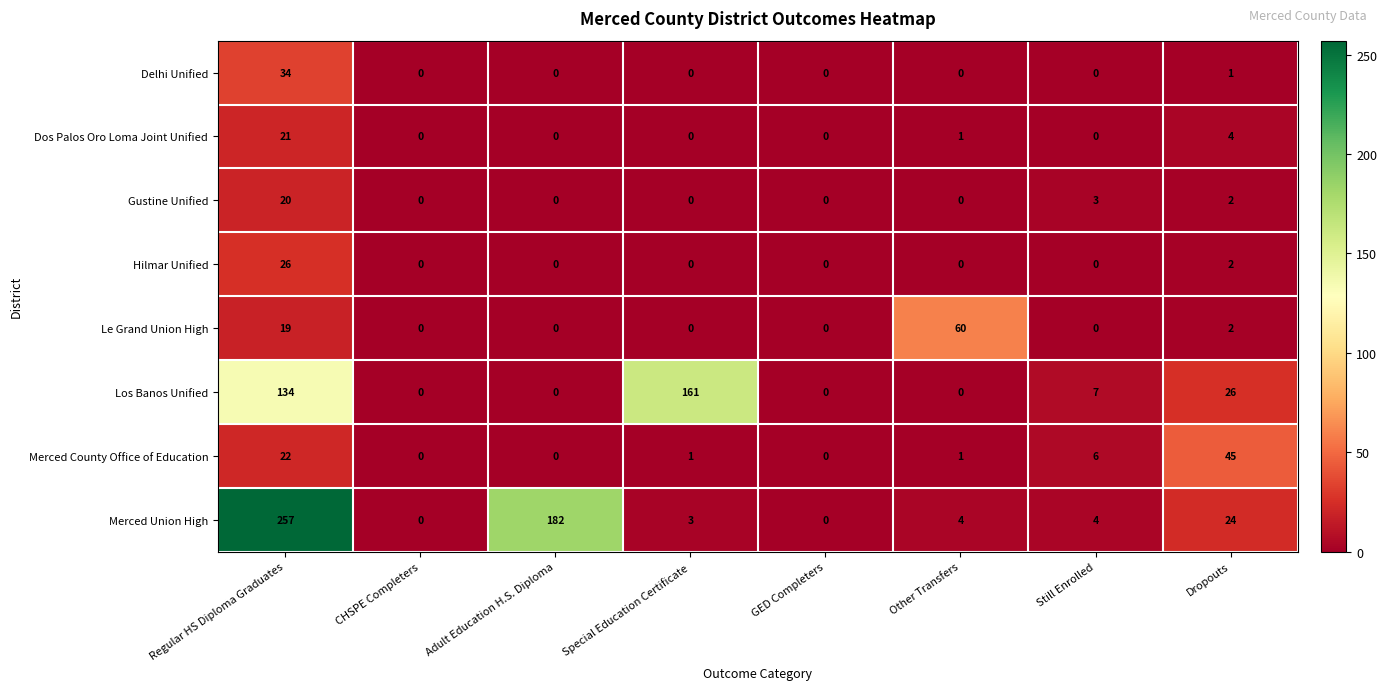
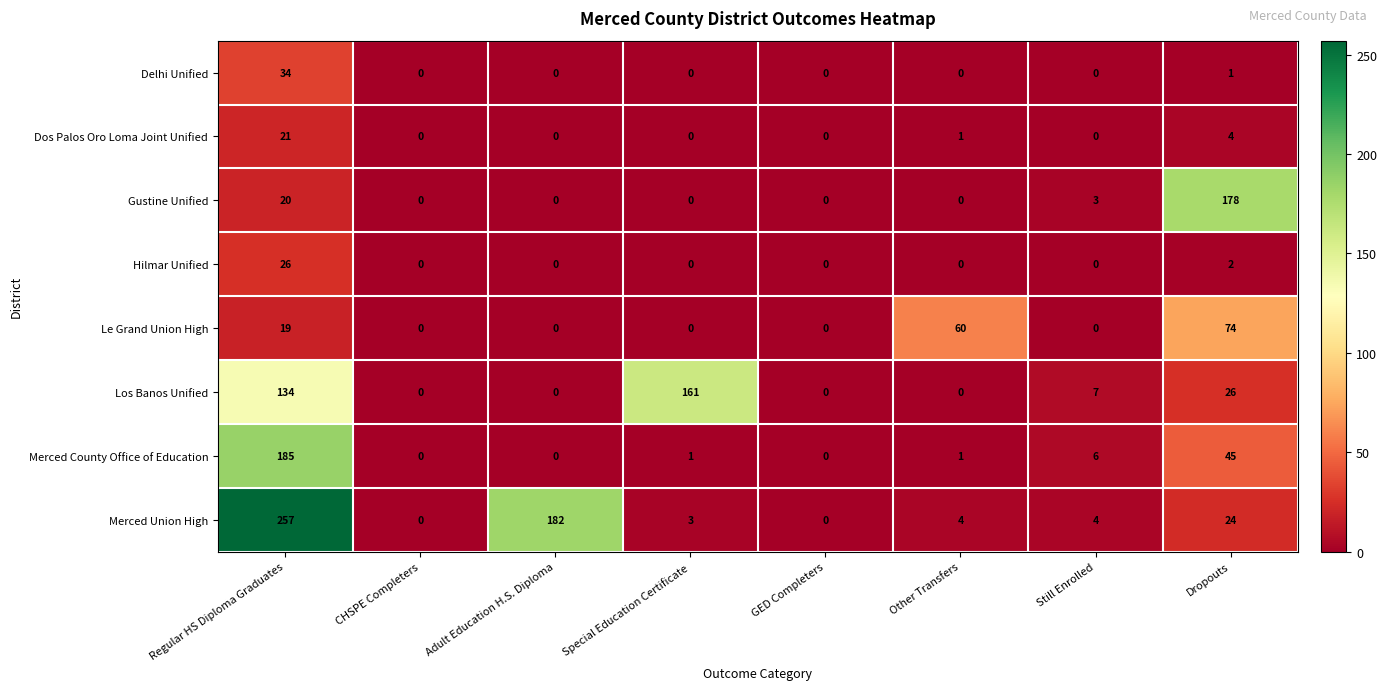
  {
    "Delhi Unified": {
      "Regular HS Diploma Graduates": 34,
      "CHSPE Completers": 0,
      "Adult Education H.S. Diploma": 0,
      "Special Education Certificate": 0,
      "GED Completers": 0,
      "Other Transfers": 0,
      "Still Enrolled": 0,
      "Dropouts": 1
    },
    "Dos Palos Oro Loma Joint Unified": {
      "Regular HS Diploma Graduates": 21,
      "CHSPE Completers": 0,
      "Adult Education H.S. Diploma": 0,
      "Special Education Certificate": 0,
      "GED Completers": 0,
      "Other Transfers": 1,
      "Still Enrolled": 0,
      "Dropouts": 4
    },
    "Gustine Unified": {
      "Regular HS Diploma Graduates": 20,
      "CHSPE Completers": 0,
      "Adult Education H.S. Diploma": 0,
      "Special Education Certificate": 0,
      "GED Completers": 0,
      "Other Transfers": 0,
      "Still Enrolled": 3,
-     "Dropouts": 2
+     "Dropouts": 178
    },
    "Hilmar Unified": {
      "Regular HS Diploma Graduates": 26,
      "CHSPE Completers": 0,
      "Adult Education H.S. Diploma": 0,
      "Special Education Certificate": 0,
      "GED Completers": 0,
      "Other Transfers": 0,
      "Still Enrolled": 0,
      "Dropouts": 2
    },
    "Le Grand Union High": {
      "Regular HS Diploma Graduates": 19,
      "CHSPE Completers": 0,
      "Adult Education H.S. Diploma": 0,
      "Special Education Certificate": 0,
      "GED Completers": 0,
      "Other Transfers": 60,
      "Still Enrolled": 0,
-     "Dropouts": 2
+     "Dropouts": 74
    },
    "Los Banos Unified": {
      "Regular HS Diploma Graduates": 134,
      "CHSPE Completers": 0,
      "Adult Education H.S. Diploma": 0,
      "Special Education Certificate": 161,
      "GED Completers": 0,
      "Other Transfers": 0,
      "Still Enrolled": 7,
      "Dropouts": 26
    },
    "Merced County Office of Education": {
-     "Regular HS Diploma Graduates": 22,
+     "Regular HS Diploma Graduates": 185,
      "CHSPE Completers": 0,
      "Adult Education H.S. Diploma": 0,
      "Special Education Certificate": 1,
      "GED Completers": 0,
      "Other Transfers": 1,
      "Still Enrolled": 6,
      "Dropouts": 45
    },
    "Merced Union High": {
      "Regular HS Diploma Graduates": 257,
      "CHSPE Completers": 0,
      "Adult Education H.S. Diploma": 182,
      "Special Education Certificate": 3,
      "GED Completers": 0,
      "Other Transfers": 4,
      "Still Enrolled": 4,
      "Dropouts": 24
    }
  }
